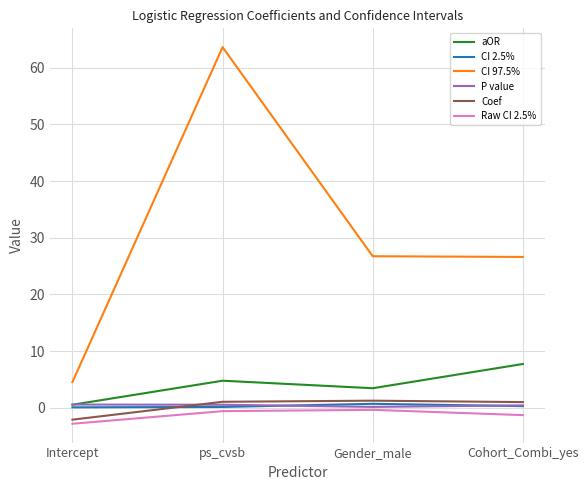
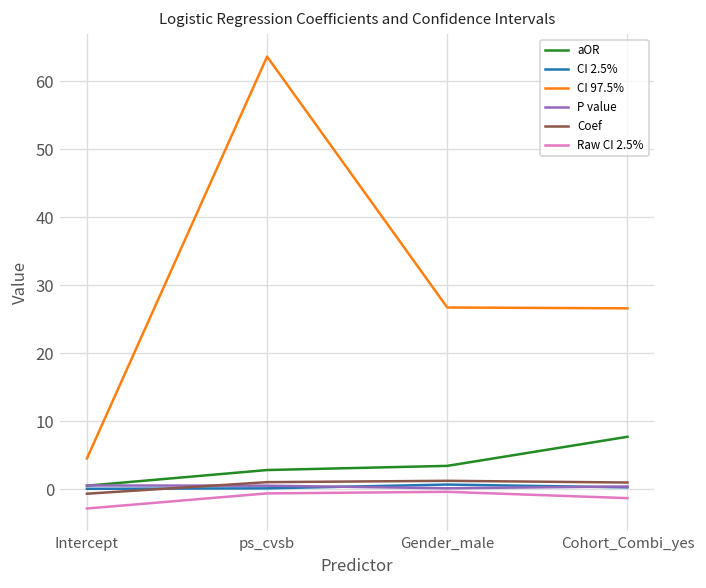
  {
    "aOR": {
-     "ps_cvsb": 5,
+     "ps_cvsb": 3,
      "Gender_male": 3,
      "Cohort_Combi_yes": 8
    },
    "CI 2.5%": {
      "Gender_male": 1
    },
    "CI 97.5%": {
      "Intercept": 5,
      "ps_cvsb": 64,
      "Gender_male": 27,
      "Cohort_Combi_yes": 27
    },
    "P value": {
      "Gender_male": 0
    },
    "Coef": {
-     "Intercept": -2,
+     "Intercept": -1,
      "ps_cvsb": 1,
      "Gender_male": 1,
      "Cohort_Combi_yes": 1
    },
    "Raw CI 2.5%": {
      "Intercept": -3,
      "ps_cvsb": -1,
      "Gender_male": 0,
      "Cohort_Combi_yes": -1
    }
  }
